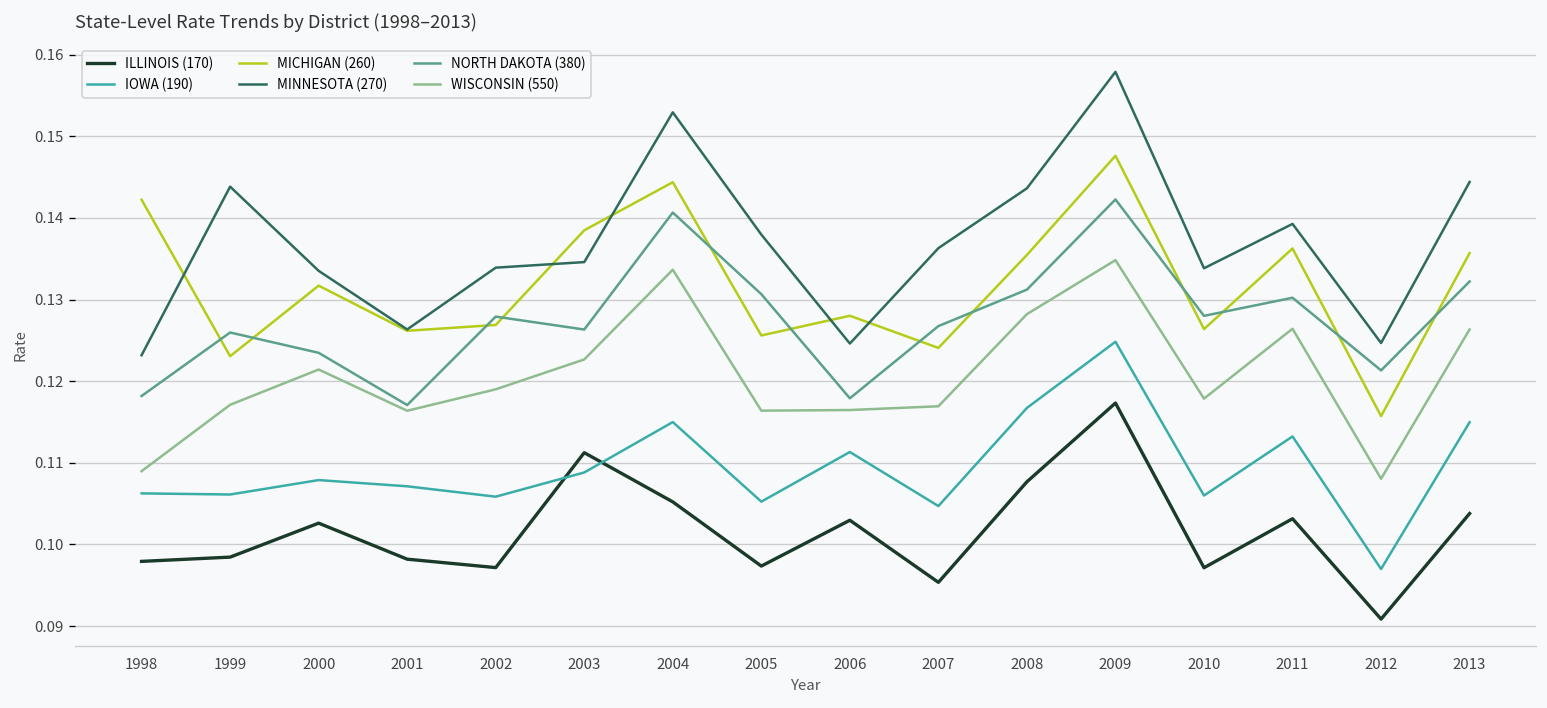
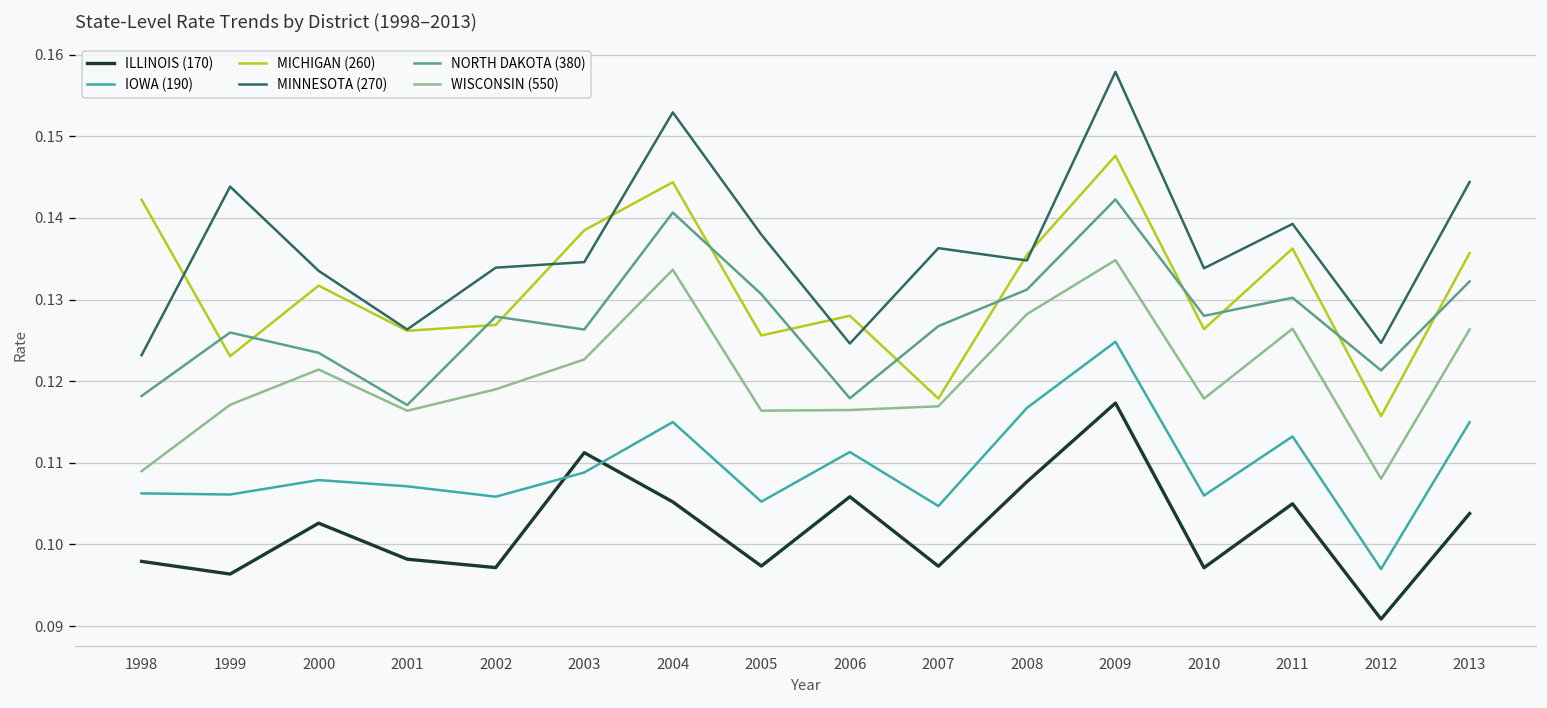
  {
    "ILLINOIS (170)": {
      "1998": 0.098,
-     "1999": 0.098,
+     "1999": 0.096,
      "2000": 0.103,
      "2001": 0.098,
      "2002": 0.097,
      "2003": 0.111,
      "2004": 0.105,
      "2005": 0.097,
-     "2006": 0.103,
-     "2007": 0.095,
+     "2006": 0.106,
+     "2007": 0.097,
      "2008": 0.108,
      "2009": 0.117,
      "2010": 0.097,
-     "2011": 0.103,
+     "2011": 0.105,
      "2012": 0.091,
      "2013": 0.104
    },
    "MICHIGAN (260)": {
      "1998": 0.142,
      "1999": 0.123,
      "2000": 0.132,
      "2002": 0.127,
      "2003": 0.138,
      "2004": 0.144,
      "2005": 0.126,
      "2006": 0.128,
-     "2007": 0.124,
+     "2007": 0.118,
      "2008": 0.135,
      "2009": 0.148,
      "2010": 0.126,
      "2011": 0.136,
      "2012": 0.116,
      "2013": 0.136
    },
    "MINNESOTA (270)": {
      "1998": 0.123,
      "1999": 0.144,
      "2000": 0.134,
      "2002": 0.134,
      "2003": 0.135,
      "2004": 0.153,
      "2005": 0.138,
      "2006": 0.125,
      "2007": 0.136,
-     "2008": 0.144,
+     "2008": 0.135,
      "2009": 0.158,
      "2010": 0.134,
      "2011": 0.139,
      "2012": 0.125,
      "2013": 0.144
    }
  }
